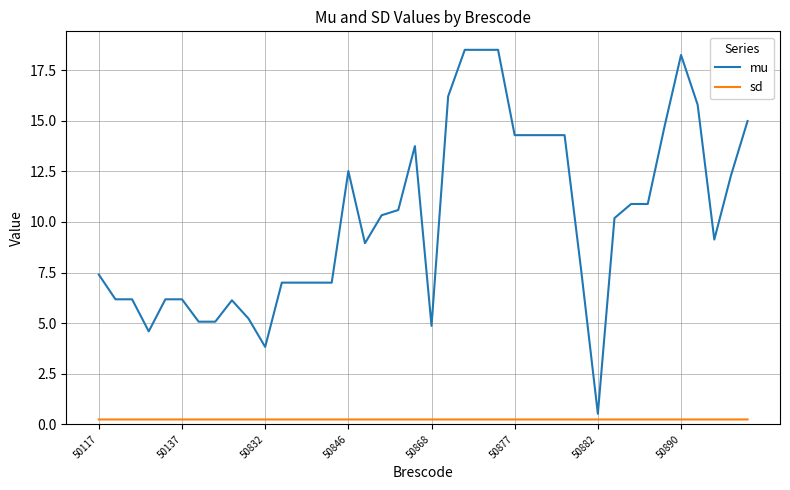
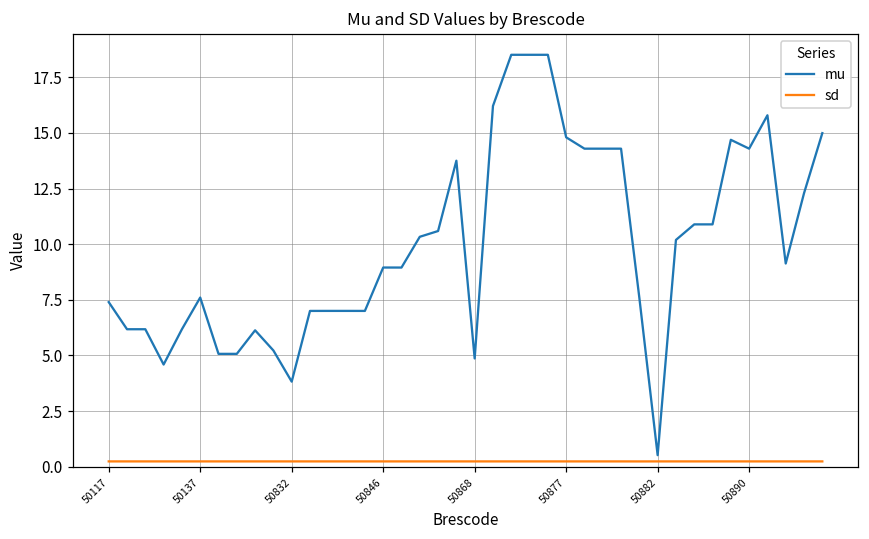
  {
    "mu": {
      "50117": 7.4,
-     "50137": 6.2,
+     "50137": 7.6,
      "50832": 3.8,
-     "50846": 12.5,
+     "50846": 9.0,
      "50868": 4.9,
-     "50877": 14.3,
+     "50877": 14.8,
      "50882": 0.5,
-     "50890": 18.3
+     "50890": 14.3
    },
    "sd": {
      "50117": 0.2,
      "50137": 0.2,
      "50832": 0.2,
      "50846": 0.2,
      "50868": 0.2,
      "50877": 0.2,
      "50882": 0.2,
      "50890": 0.2
    }
  }
